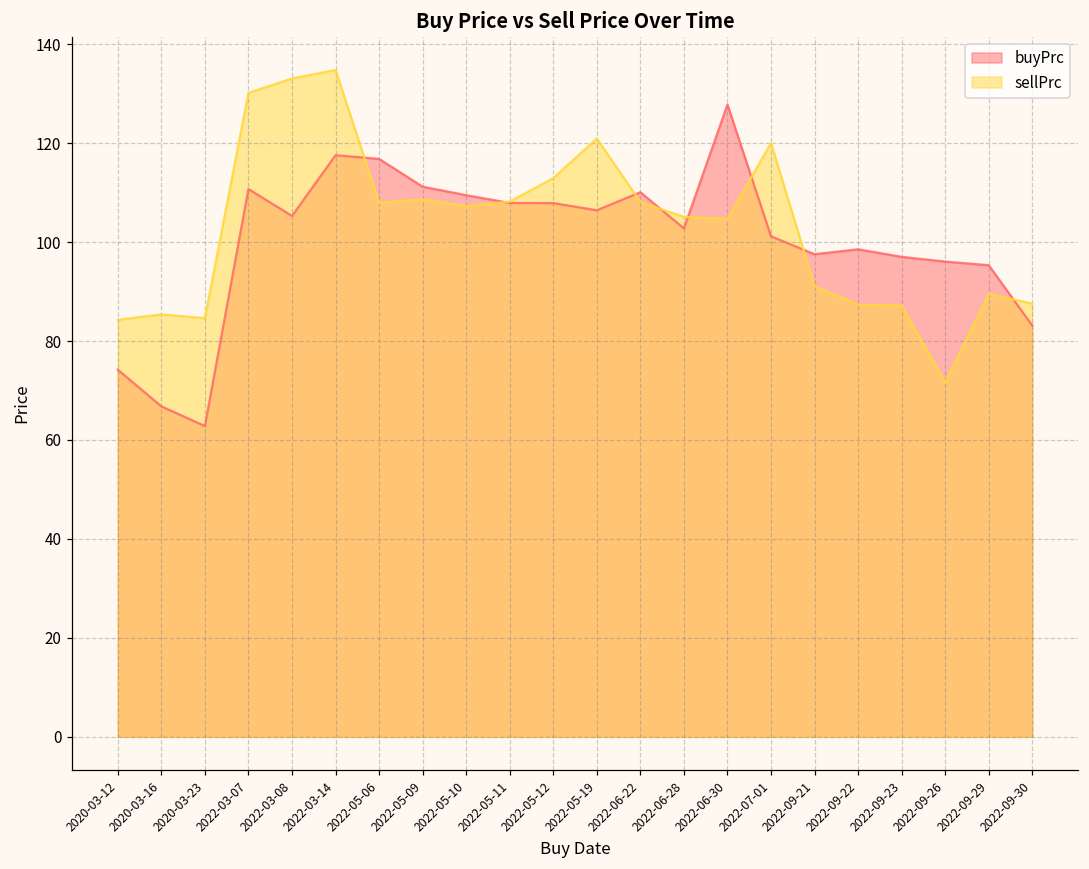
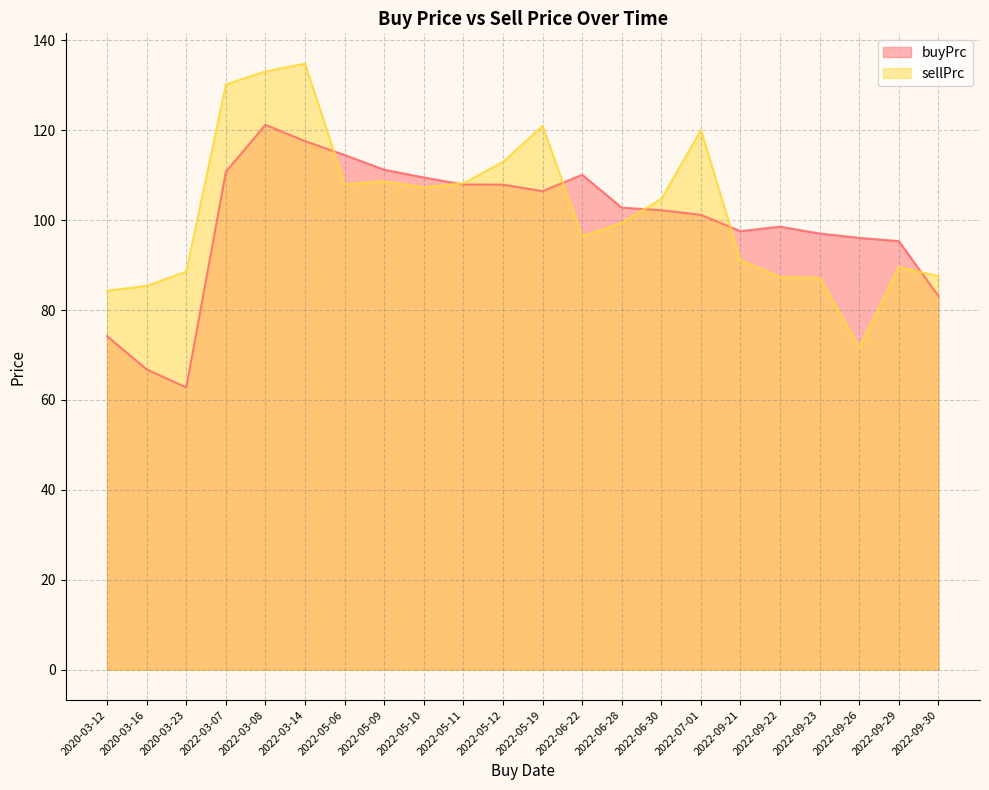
  {
    "buyPrc": {
      "2020-03-12": 74,
      "2020-03-16": 67,
      "2020-03-23": 63,
      "2022-03-07": 111,
-     "2022-03-08": 105,
+     "2022-03-08": 121,
      "2022-03-14": 118,
-     "2022-05-06": 117,
+     "2022-05-06": 114,
      "2022-05-09": 111,
      "2022-05-10": 109,
      "2022-05-12": 108,
      "2022-05-19": 106,
      "2022-06-22": 110,
      "2022-06-28": 103,
-     "2022-06-30": 128,
+     "2022-06-30": 102,
      "2022-07-01": 101,
      "2022-09-21": 98,
      "2022-09-22": 99,
      "2022-09-23": 97,
      "2022-09-26": 96,
      "2022-09-29": 95,
      "2022-09-30": 83
    },
    "sellPrc": {
      "2020-03-12": 84,
      "2020-03-16": 85,
-     "2020-03-23": 85,
+     "2020-03-23": 89,
      "2022-03-07": 130,
      "2022-03-08": 133,
      "2022-03-14": 135,
      "2022-05-06": 108,
      "2022-05-09": 109,
      "2022-05-10": 107,
      "2022-05-12": 113,
      "2022-05-19": 121,
-     "2022-06-22": 108,
-     "2022-06-28": 105,
+     "2022-06-22": 96,
+     "2022-06-28": 99,
      "2022-06-30": 105,
      "2022-07-01": 120,
      "2022-09-21": 91,
      "2022-09-22": 87,
      "2022-09-23": 87,
      "2022-09-26": 72,
      "2022-09-29": 90,
      "2022-09-30": 88
    }
  }
